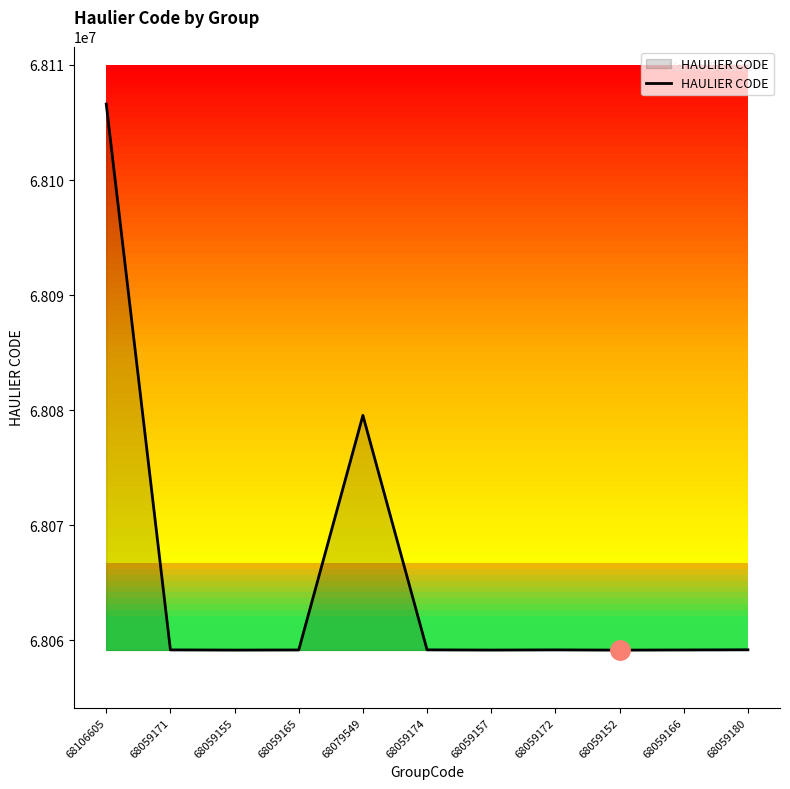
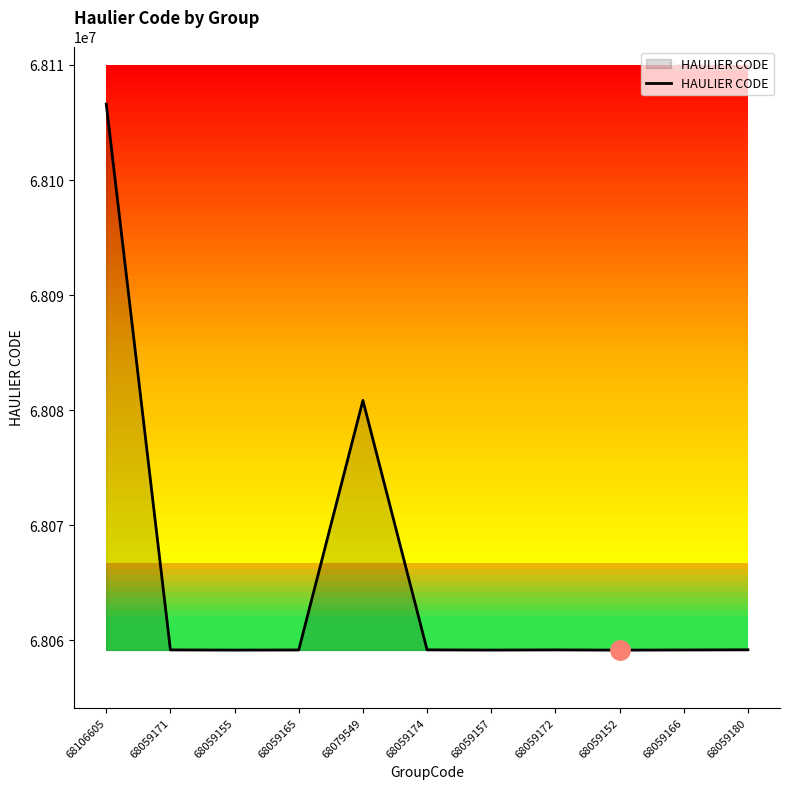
  {
    "HAULIER CODE": {
      "68106605": 68106600,
      "68059171": 68059200,
      "68059155": 68059200,
      "68059165": 68059200,
-     "68079549": 68079500,
+     "68079549": 68080900,
      "68059174": 68059200,
      "68059157": 68059200,
      "68059172": 68059200,
      "68059166": 68059200,
      "68059180": 68059200
    }
  }
